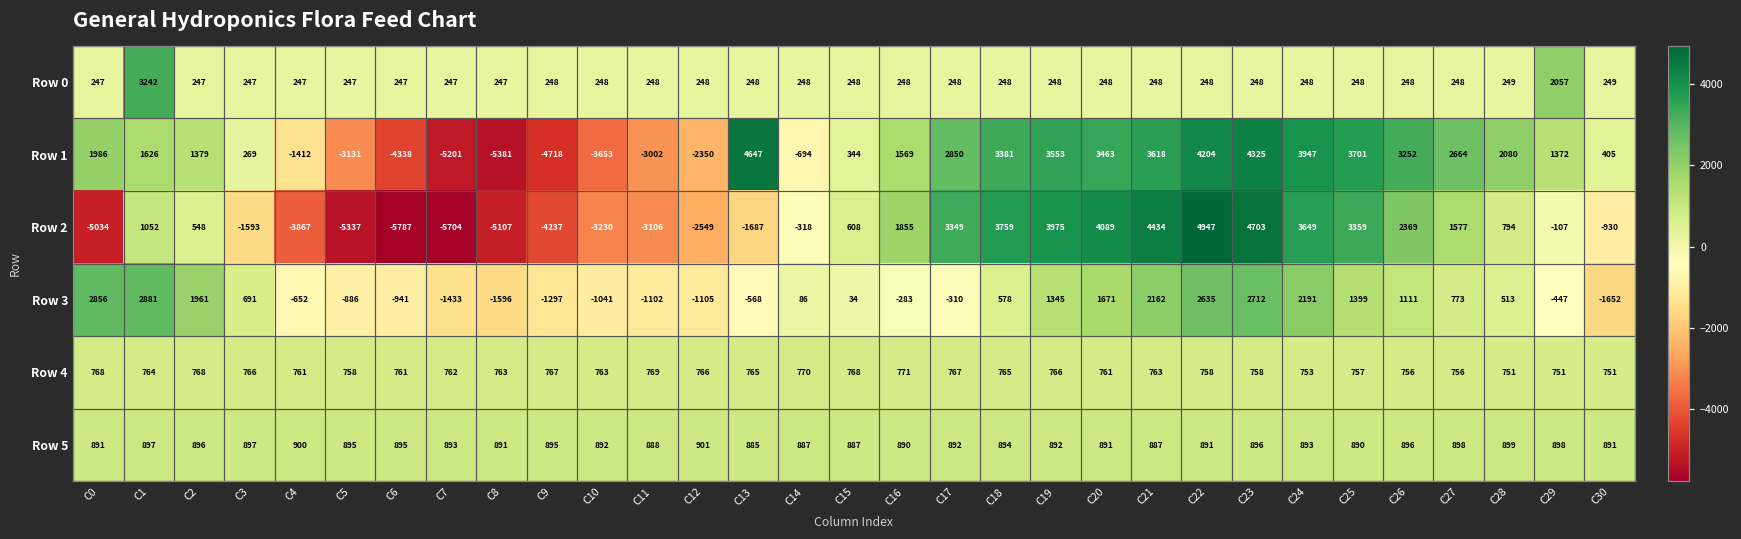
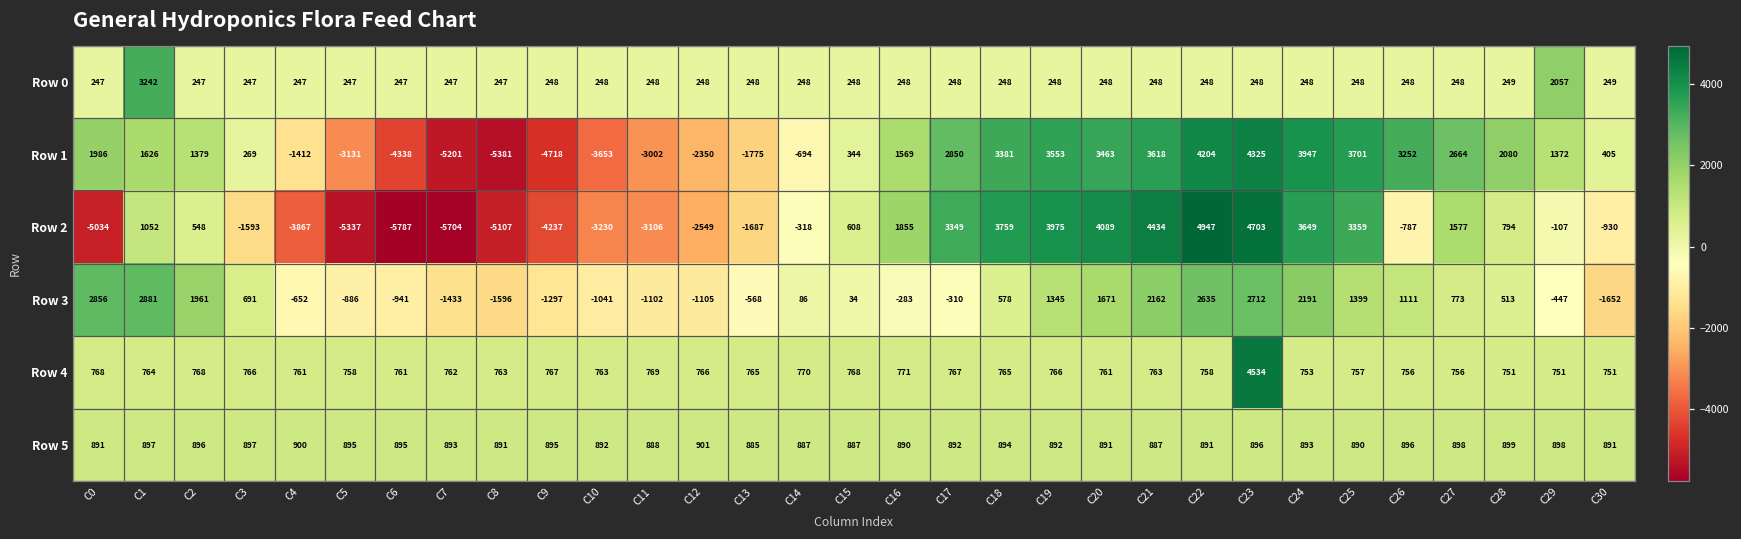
  {
    "Row 0": {
      "C0": 247,
      "C1": 3242,
      "C2": 247,
      "C3": 247,
      "C4": 247,
      "C5": 247,
      "C6": 247,
      "C7": 247,
      "C8": 247,
      "C9": 248,
      "C10": 248,
      "C11": 248,
      "C12": 248,
      "C13": 248,
      "C14": 248,
      "C15": 248,
      "C16": 248,
      "C17": 248,
      "C18": 248,
      "C19": 248,
      "C20": 248,
      "C21": 248,
      "C22": 248,
      "C23": 248,
      "C24": 248,
      "C25": 248,
      "C26": 248,
      "C27": 248,
      "C28": 249,
      "C29": 2057,
      "C30": 249
    },
    "Row 1": {
      "C0": 1986,
      "C1": 1626,
      "C2": 1379,
      "C3": 269,
      "C4": -1412,
      "C5": -3131,
      "C6": -4338,
      "C7": -5201,
      "C8": -5381,
      "C9": -4718,
      "C10": -3653,
      "C11": -3002,
      "C12": -2350,
-     "C13": 4647,
+     "C13": -1775,
      "C14": -694,
      "C15": 344,
      "C16": 1569,
      "C17": 2850,
      "C18": 3381,
      "C19": 3553,
      "C20": 3463,
      "C21": 3618,
      "C22": 4204,
      "C23": 4325,
      "C24": 3947,
      "C25": 3701,
      "C26": 3252,
      "C27": 2664,
      "C28": 2080,
      "C29": 1372,
      "C30": 405
    },
    "Row 2": {
      "C0": -5034,
      "C1": 1052,
      "C2": 548,
      "C3": -1593,
      "C4": -3867,
      "C5": -5337,
      "C6": -5787,
      "C7": -5704,
      "C8": -5107,
      "C9": -4237,
      "C10": -3230,
      "C11": -3106,
      "C12": -2549,
      "C13": -1687,
      "C14": -318,
      "C15": 608,
      "C16": 1855,
      "C17": 3349,
      "C18": 3759,
      "C19": 3975,
      "C20": 4089,
      "C21": 4434,
      "C22": 4947,
      "C23": 4703,
      "C24": 3649,
      "C25": 3359,
-     "C26": 2369,
+     "C26": -787,
      "C27": 1577,
      "C28": 794,
      "C29": -107,
      "C30": -930
    },
    "Row 3": {
      "C0": 2856,
      "C1": 2881,
      "C2": 1961,
      "C3": 691,
      "C4": -652,
      "C5": -886,
      "C6": -941,
      "C7": -1433,
      "C8": -1596,
      "C9": -1297,
      "C10": -1041,
      "C11": -1102,
      "C12": -1105,
      "C13": -568,
      "C14": 86,
      "C15": 34,
      "C16": -283,
      "C17": -310,
      "C18": 578,
      "C19": 1345,
      "C20": 1671,
      "C21": 2162,
      "C22": 2635,
      "C23": 2712,
      "C24": 2191,
      "C25": 1399,
      "C26": 1111,
      "C27": 773,
      "C28": 513,
      "C29": -447,
      "C30": -1652
    },
    "Row 4": {
      "C0": 768,
      "C1": 764,
      "C2": 768,
      "C3": 766,
      "C4": 761,
      "C5": 758,
      "C6": 761,
      "C7": 762,
      "C8": 763,
      "C9": 767,
      "C10": 763,
      "C11": 769,
      "C12": 766,
      "C13": 765,
      "C14": 770,
      "C15": 768,
      "C16": 771,
      "C17": 767,
      "C18": 765,
      "C19": 766,
      "C20": 761,
      "C21": 763,
      "C22": 758,
-     "C23": 758,
+     "C23": 4534,
      "C24": 753,
      "C25": 757,
      "C26": 756,
      "C27": 756,
      "C28": 751,
      "C29": 751,
      "C30": 751
    },
    "Row 5": {
      "C0": 891,
      "C1": 897,
      "C2": 896,
      "C3": 897,
      "C4": 900,
      "C5": 895,
      "C6": 895,
      "C7": 893,
      "C8": 891,
      "C9": 895,
      "C10": 892,
      "C11": 888,
      "C12": 901,
      "C13": 885,
      "C14": 887,
      "C15": 887,
      "C16": 890,
      "C17": 892,
      "C18": 894,
      "C19": 892,
      "C20": 891,
      "C21": 887,
      "C22": 891,
      "C23": 896,
      "C24": 893,
      "C25": 890,
      "C26": 896,
      "C27": 898,
      "C28": 899,
      "C29": 898,
      "C30": 891
    }
  }
